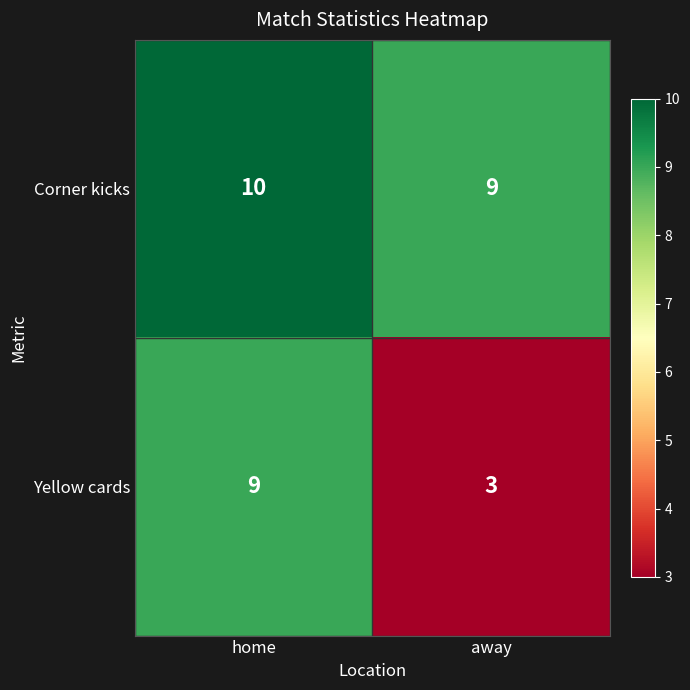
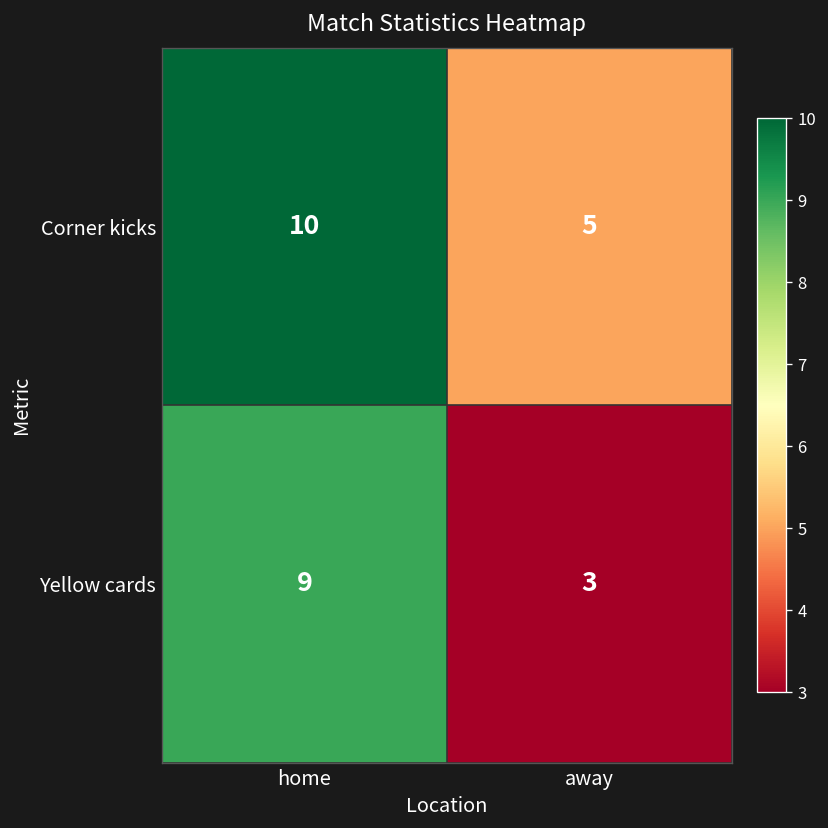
  {
    "Corner kicks": {
      "home": 10,
-     "away": 9
+     "away": 5
    },
    "Yellow cards": {
      "home": 9,
      "away": 3
    }
  }
